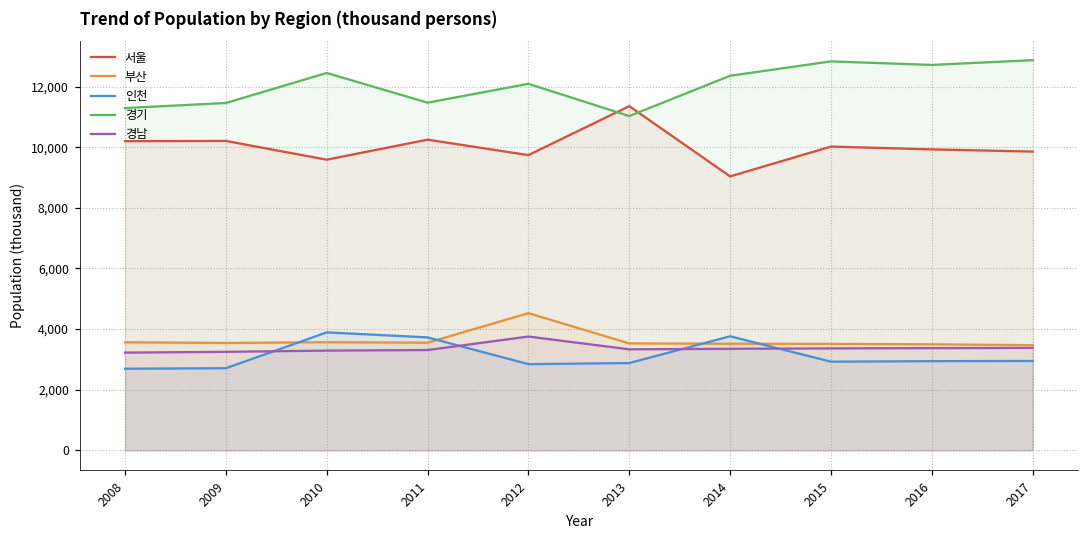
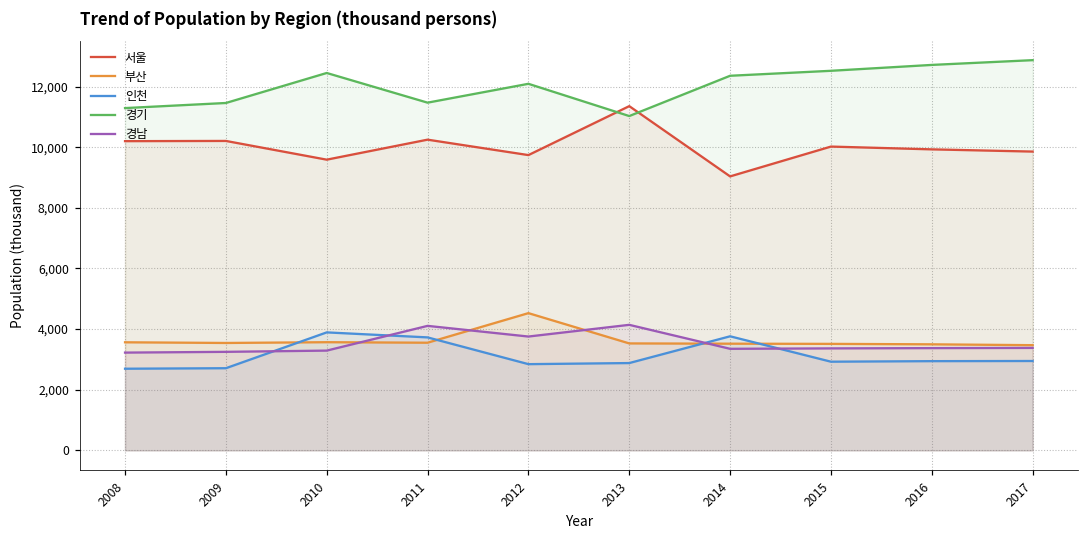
  {
    "서울": {
      "2008": "10,200",
      "2009": "10,200",
      "2010": "9,600",
      "2011": "10,300",
      "2012": "9,700",
      "2013": "11,400",
      "2014": "9,000",
      "2015": "10,000",
      "2016": "9,900",
      "2017": "9,900"
    },
    "부산": {
      "2008": "3,600",
      "2009": "3,500",
      "2010": "3,600",
      "2011": "3,600",
      "2012": "4,500",
      "2013": "3,500",
      "2014": "3,500",
      "2015": "3,500",
      "2016": "3,500"
    },
    "인천": {
      "2008": "2,700",
      "2009": "2,700",
      "2010": "3,900",
      "2011": "3,700",
      "2012": "2,800",
      "2013": "2,900",
      "2014": "3,800",
      "2015": "2,900",
      "2016": "2,900",
      "2017": "2,900"
    },
    "경기": {
      "2008": "11,300",
      "2009": "11,500",
      "2010": "12,500",
      "2011": "11,500",
      "2012": "12,100",
      "2013": "11,000",
      "2014": "12,400",
-     "2015": "12,800",
+     "2015": "12,500",
      "2016": "12,700",
      "2017": "12,900"
    },
    "경남": {
      "2008": "3,200",
      "2009": "3,300",
      "2010": "3,300",
-     "2011": "3,300",
+     "2011": "4,100",
      "2012": "3,800",
-     "2013": "3,300",
+     "2013": "4,100",
      "2014": "3,400",
      "2015": "3,400",
      "2016": "3,400"
    }
  }
